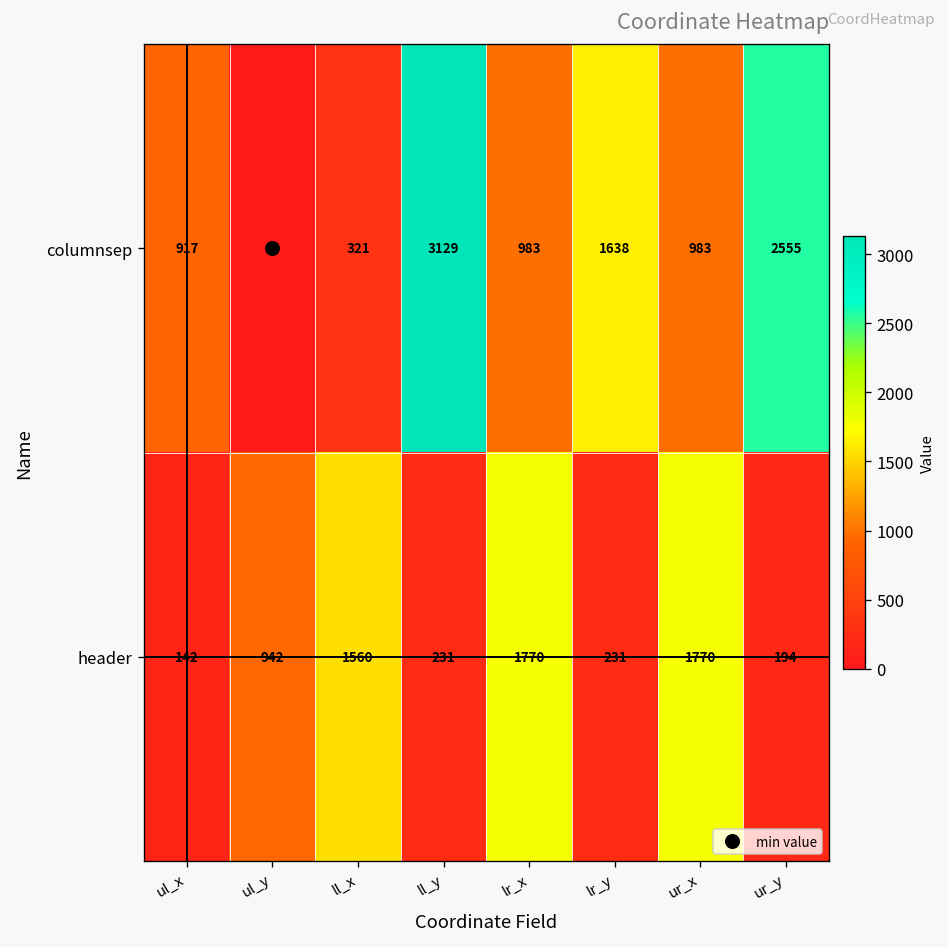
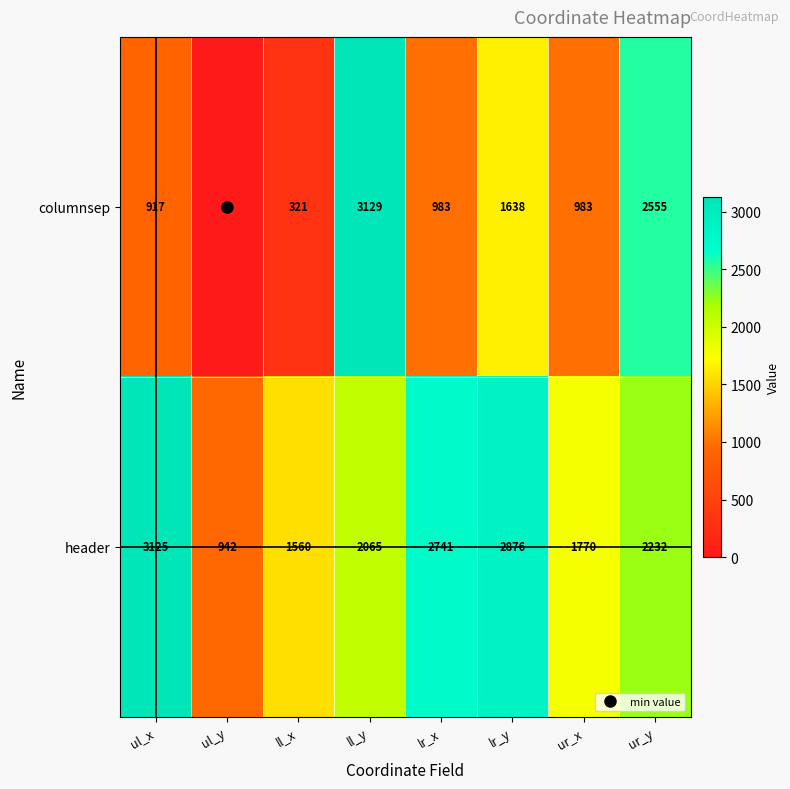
  {
    "columnsep": {
      "ul_x": 917,
      "ll_x": 321,
      "ll_y": 3129,
      "lr_x": 983,
      "lr_y": 1638,
      "ur_x": 983,
      "ur_y": 2555
    },
    "header": {
-     "ul_x": 142,
+     "ul_x": 3125,
      "ul_y": 942,
      "ll_x": 1560,
-     "ll_y": 231,
-     "lr_x": 1770,
-     "lr_y": 231,
+     "ll_y": 2065,
+     "lr_x": 2741,
+     "lr_y": 2876,
      "ur_x": 1770,
-     "ur_y": 194
+     "ur_y": 2232
    }
  }
